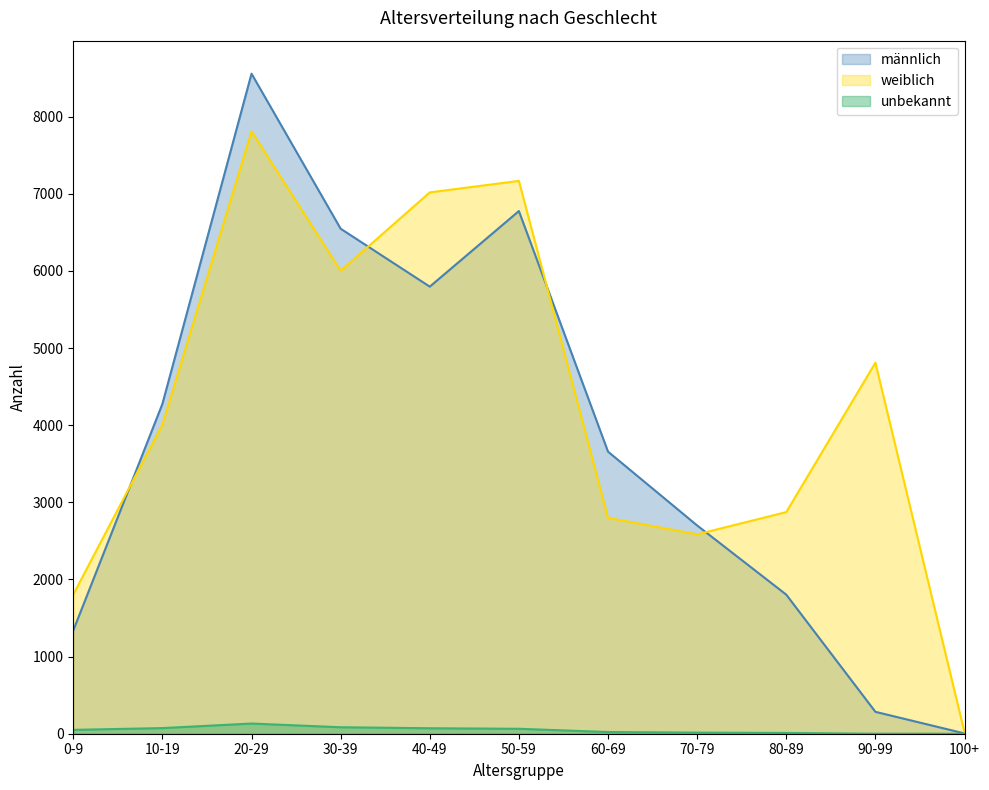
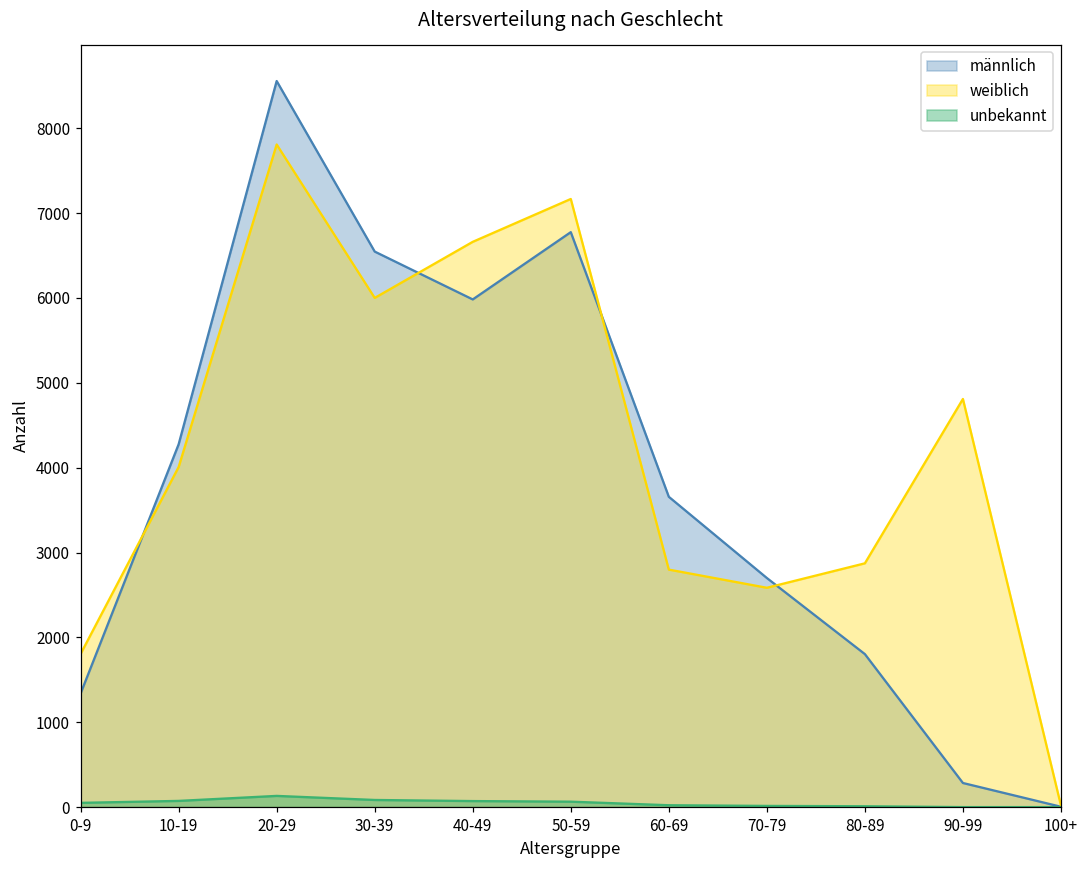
  {
    "männlich": {
      "0-9": 1300,
      "10-19": 4300,
      "20-29": 8600,
      "30-39": 6500,
-     "40-49": 5800,
+     "40-49": 6000,
      "50-59": 6800,
      "60-69": 3700,
      "70-79": 2700,
      "80-89": 1800,
      "90-99": 300
    },
    "weiblich": {
      "0-9": 1800,
      "10-19": 4000,
      "20-29": 7800,
      "30-39": 6000,
-     "40-49": 7000,
+     "40-49": 6700,
      "50-59": 7200,
      "60-69": 2800,
      "70-79": 2600,
      "80-89": 2900,
      "90-99": 4800
    },
    "unbekannt": {
      "0-9": 100,
      "10-19": 100,
      "20-29": 100,
      "30-39": 100,
      "40-49": 100,
      "50-59": 100,
      "60-69": 0,
      "70-79": 0,
      "80-89": 0,
      "90-99": 0
    }
  }
